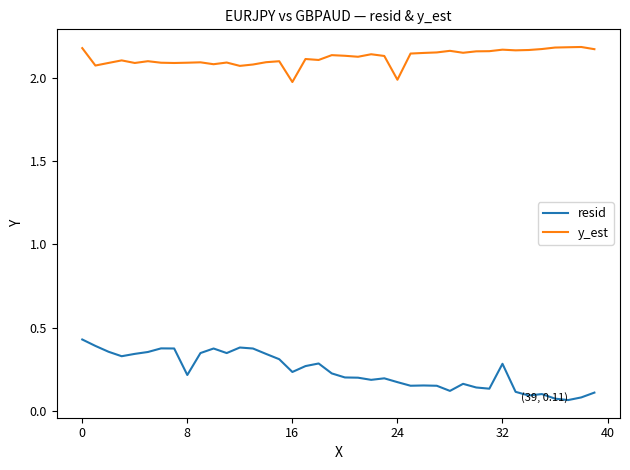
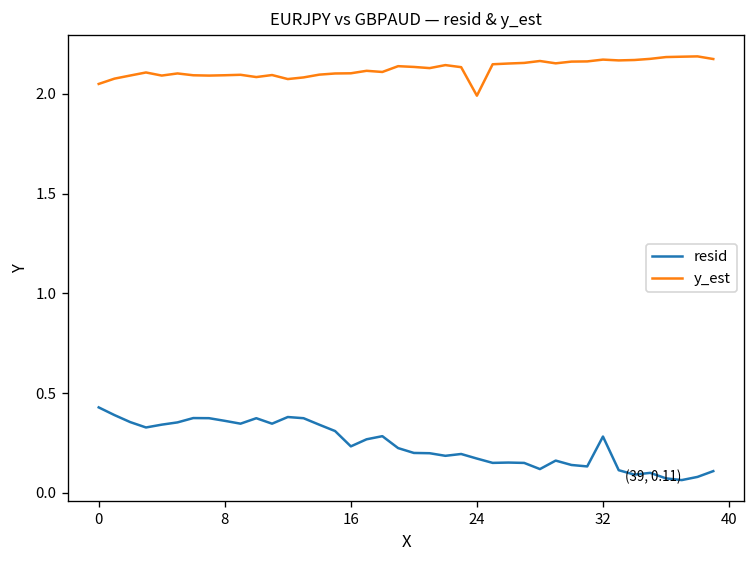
  {
    "resid": {
      "0": 0.43,
-     "8": 0.22,
+     "8": 0.36,
      "16": 0.23,
      "24": 0.17,
      "32": 0.28
    },
    "y_est": {
-     "0": 2.18,
+     "0": 2.05,
      "8": 2.09,
-     "16": 1.98,
+     "16": 2.10,
      "24": 1.99,
      "32": 2.17
    }
  }
